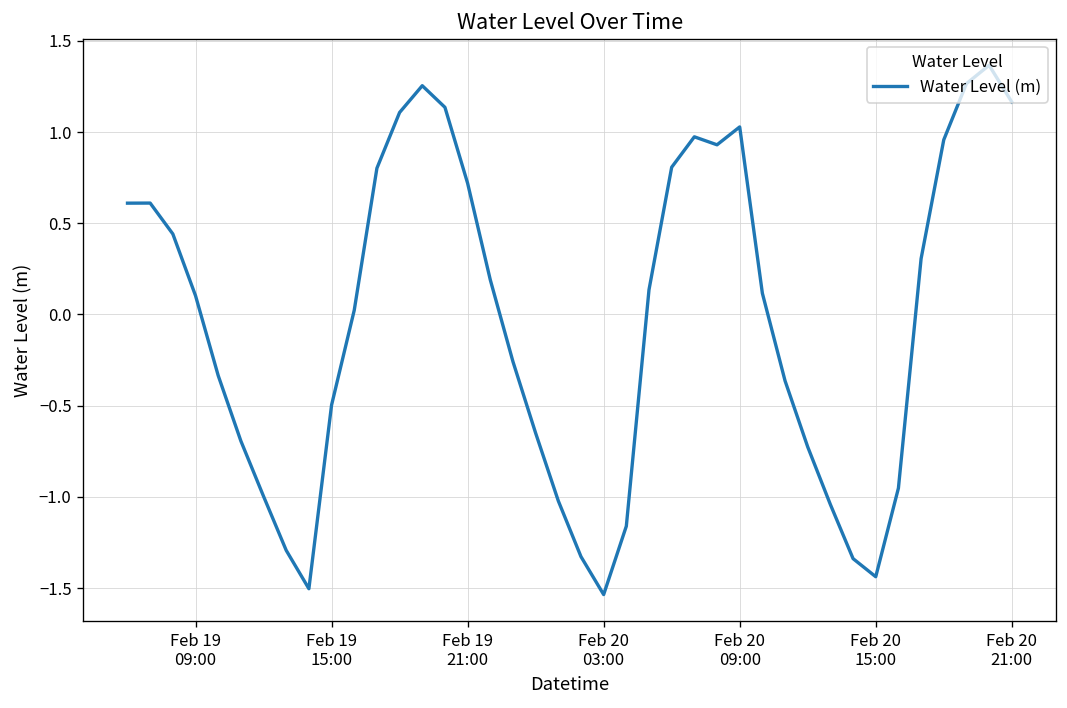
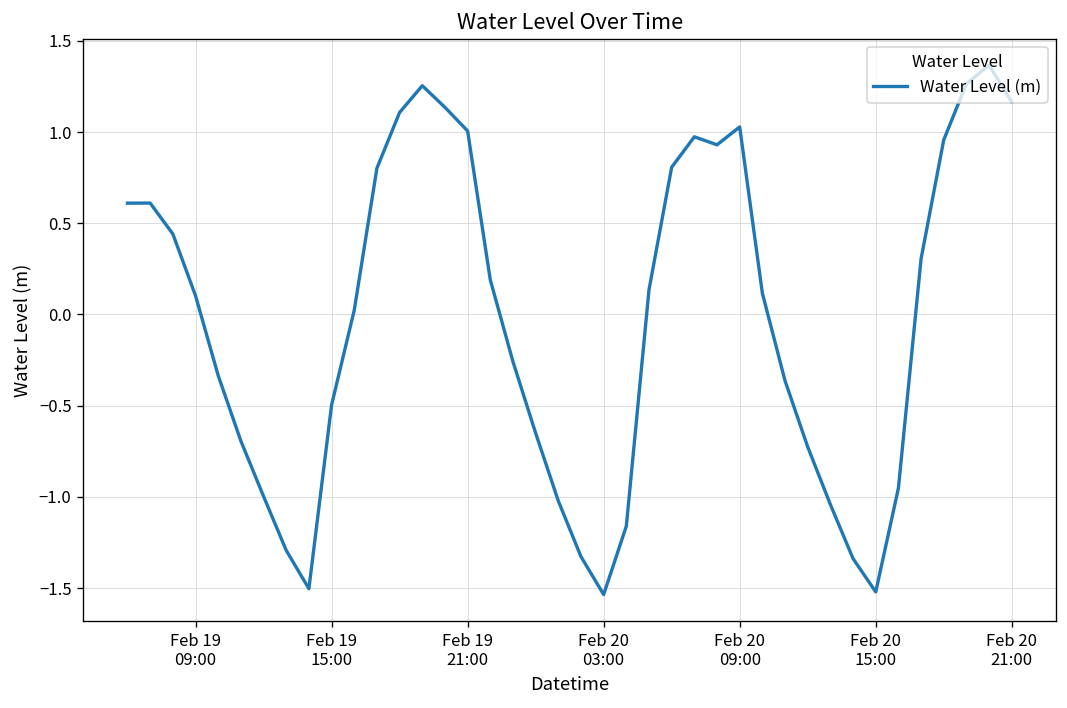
  {
    "Feb 19 09:00": 0.10,
    "Feb 19 15:00": -0.50,
-   "Feb 19 21:00": 0.72,
+   "Feb 19 21:00": 1.01,
    "Feb 20 03:00": -1.54,
    "Feb 20 09:00": 1.03,
-   "Feb 20 15:00": -1.44
+   "Feb 20 15:00": -1.52
  }
